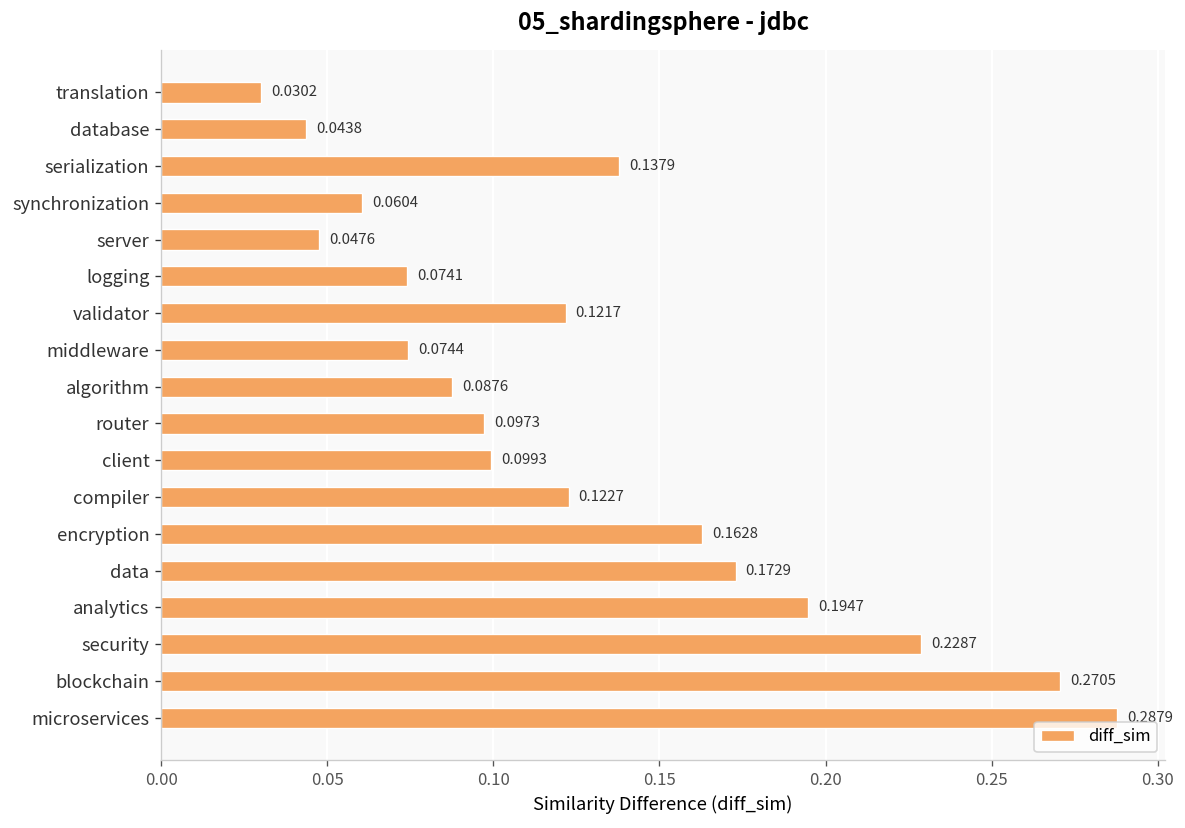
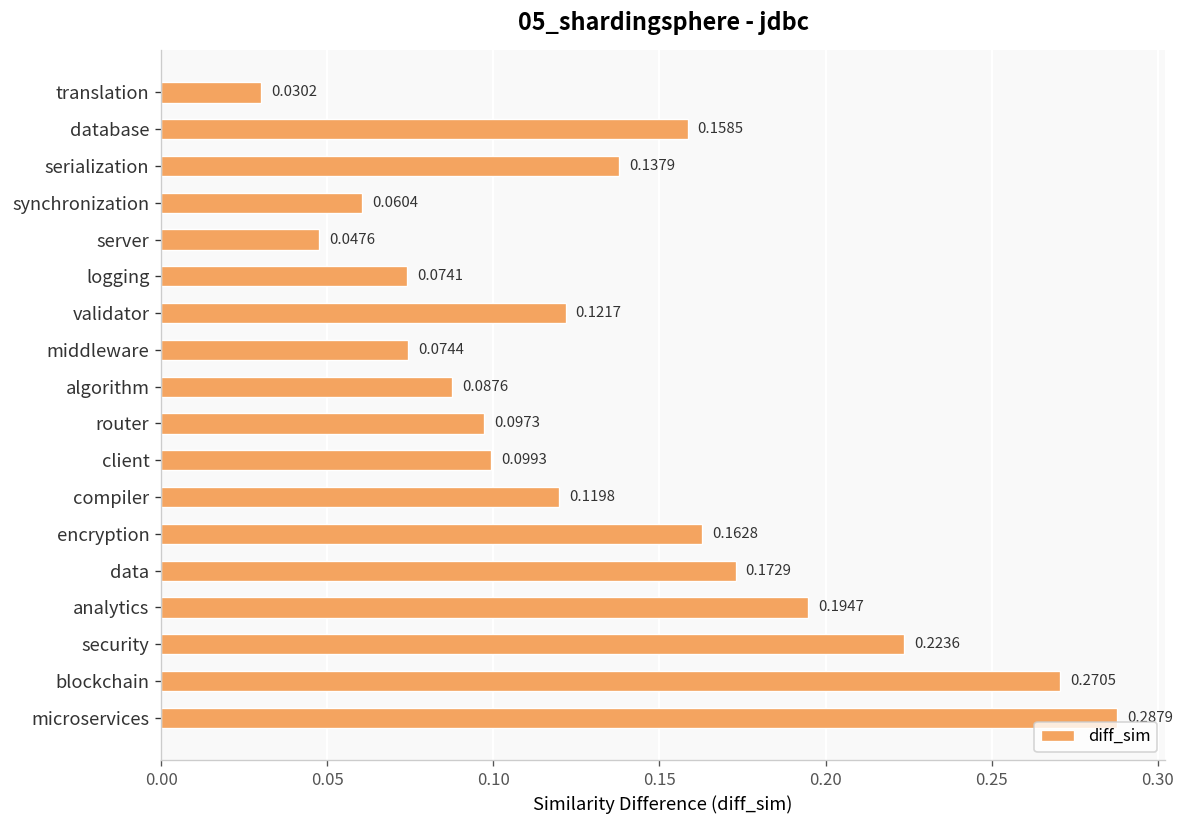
  {
    "translation": 0.0302,
-   "database": 0.0438,
+   "database": 0.1585,
    "serialization": 0.1379,
    "synchronization": 0.0604,
    "server": 0.0476,
    "logging": 0.0741,
    "validator": 0.1217,
    "middleware": 0.0744,
    "algorithm": 0.0876,
    "router": 0.0973,
    "client": 0.0993,
-   "compiler": 0.1227,
+   "compiler": 0.1198,
    "encryption": 0.1628,
    "data": 0.1729,
    "analytics": 0.1947,
-   "security": 0.2287,
+   "security": 0.2236,
    "blockchain": 0.2705
  }
